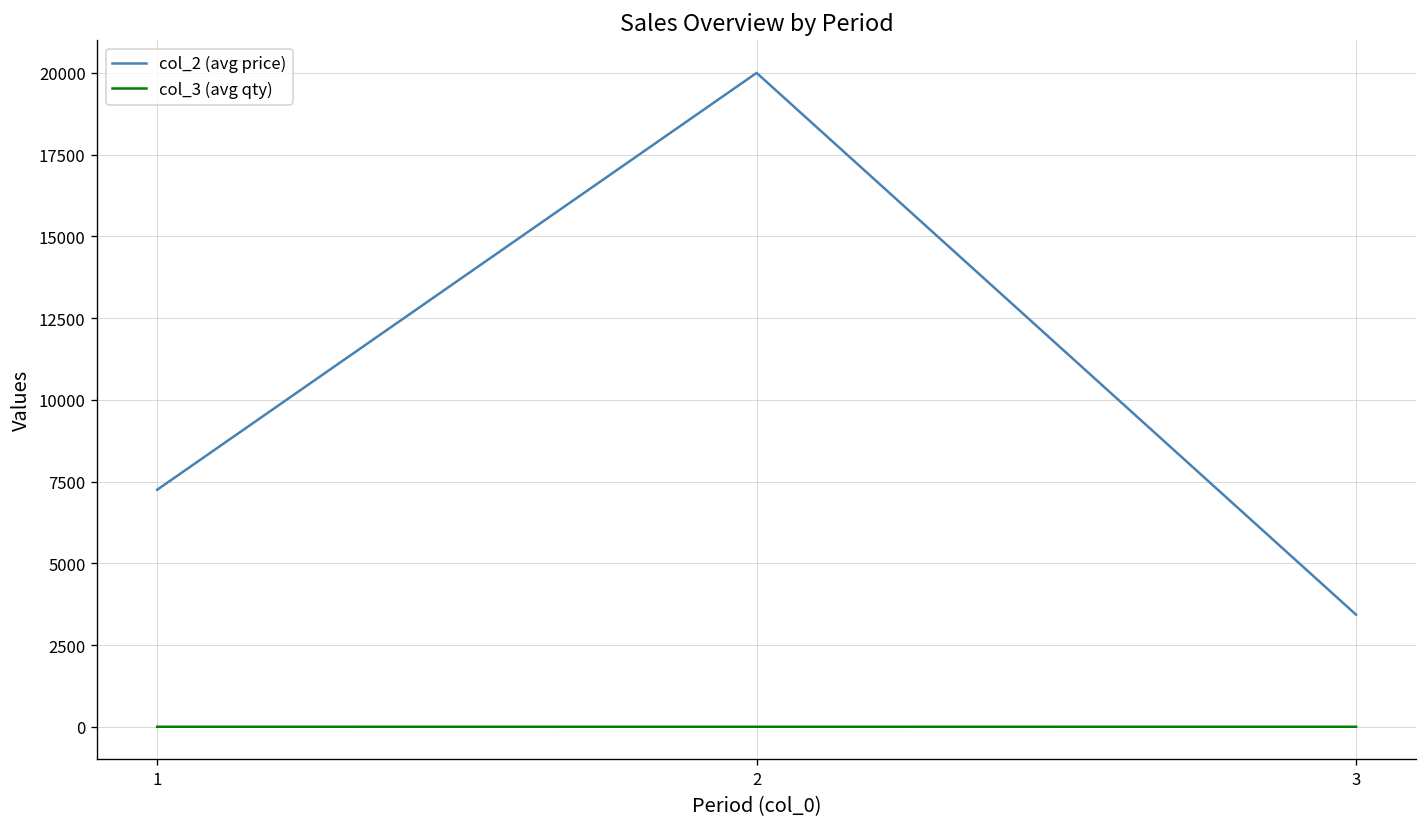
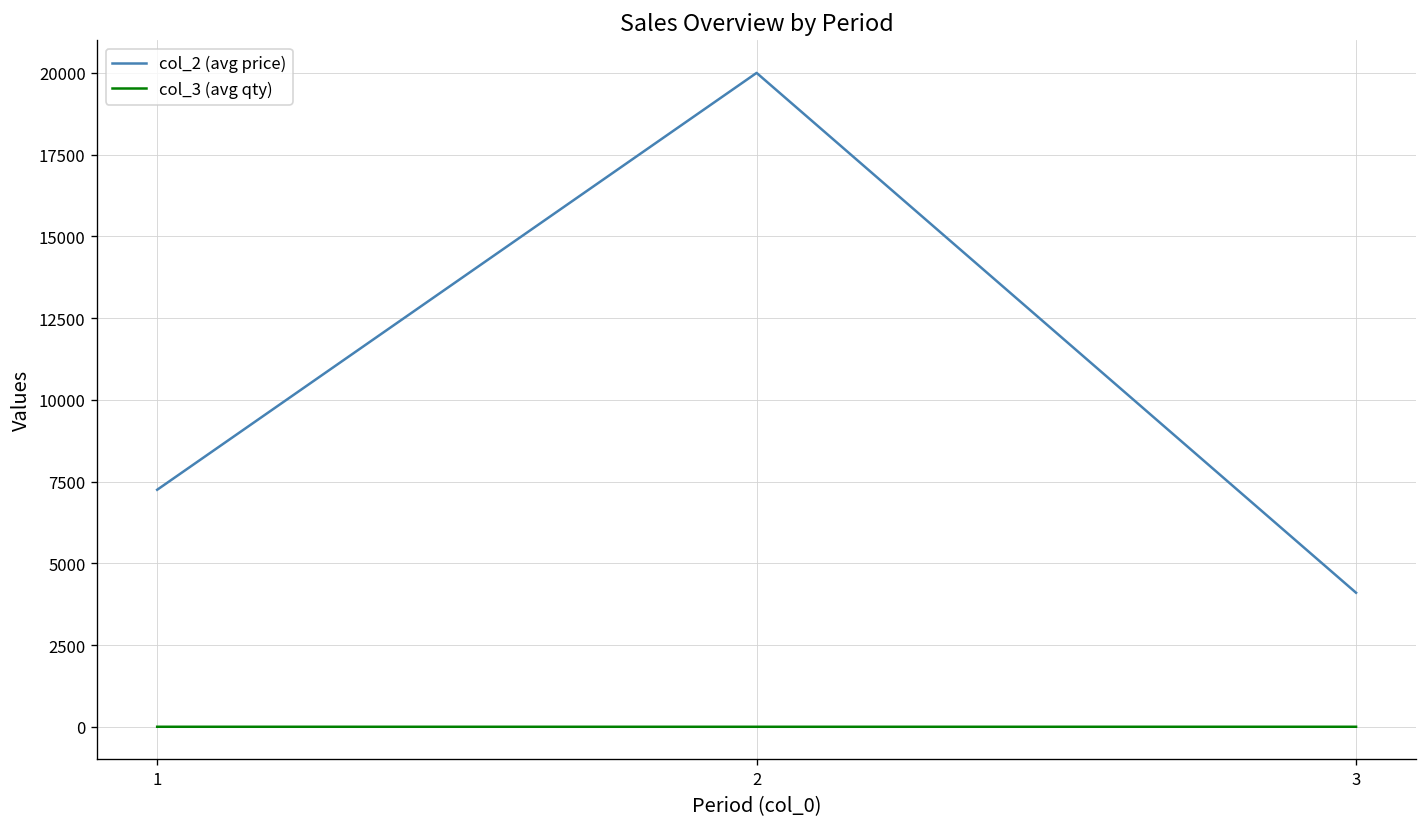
  {
    "col_2 (avg price)": {
      "1": 7300,
      "2": 20000,
-     "3": 3400
+     "3": 4100
    },
    "col_3 (avg qty)": {
      "1": 0,
      "2": 0,
      "3": 0
    }
  }
